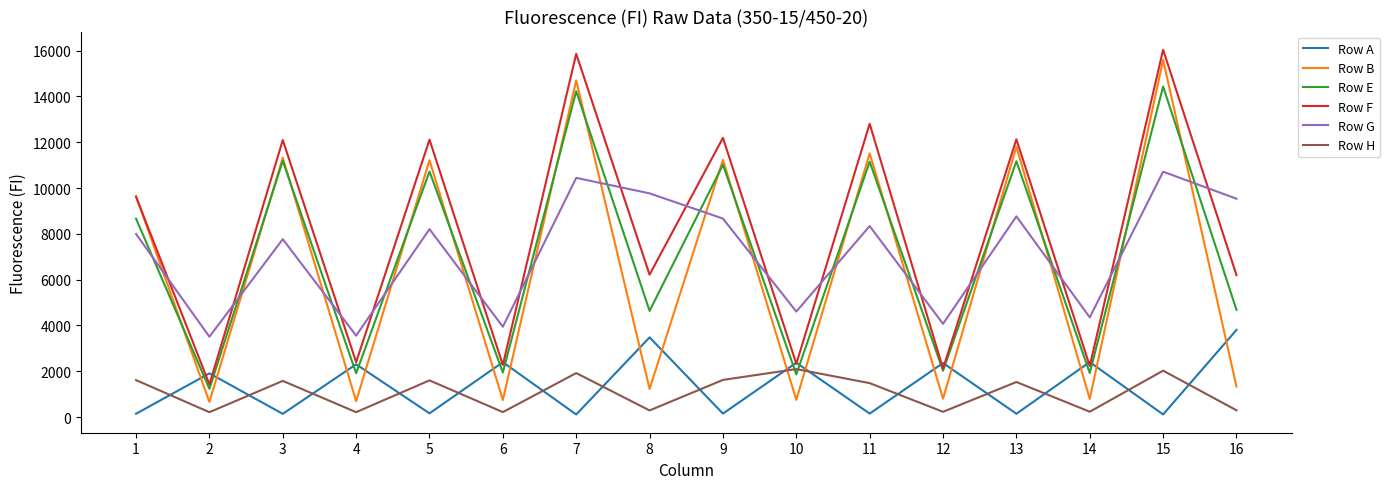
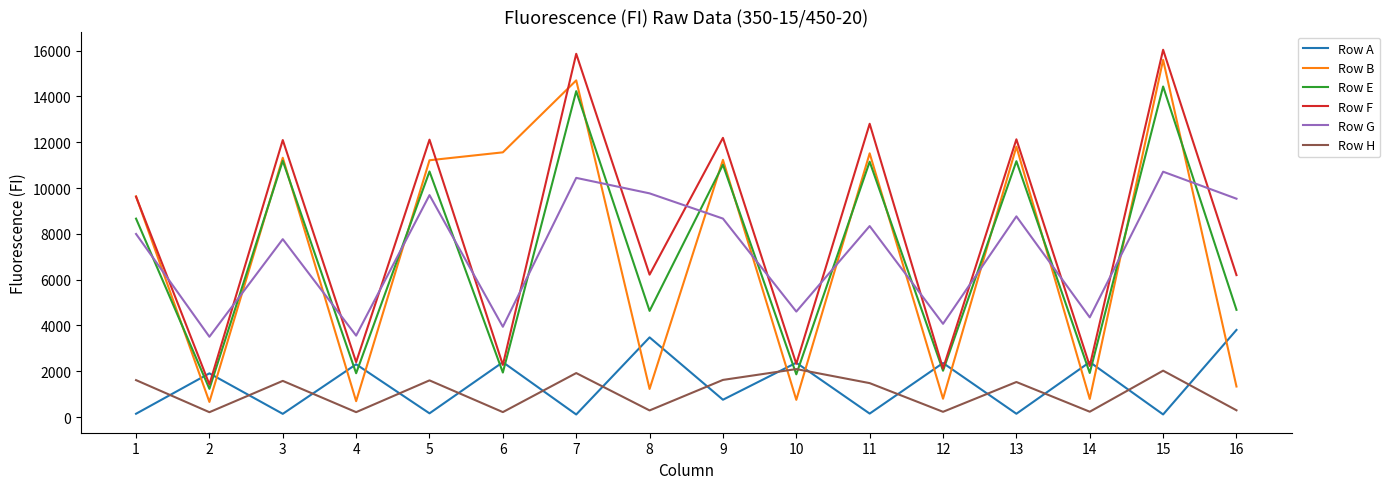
  {
    "Row A": {
      "1": 100,
      "2": 1900,
      "3": 100,
      "5": 200,
      "6": 2400,
      "7": 100,
      "8": 3500,
-     "9": 200,
+     "9": 800,
      "11": 200,
      "12": 2400,
      "13": 100,
      "14": 2400,
      "15": 100,
      "16": 3800
    },
    "Row B": {
      "2": 700,
      "3": 11300,
      "4": 700,
      "5": 11200,
-     "6": 700,
+     "6": 11600,
      "7": 14700,
      "8": 1200,
      "9": 11200,
      "10": 800,
      "11": 11500,
      "12": 800,
      "13": 11800,
      "14": 800,
      "15": 15600,
      "16": 1300
    },
    "Row E": {
      "1": 8700,
      "2": 1200,
      "3": 11200,
      "4": 1900,
      "5": 10700,
      "6": 1900,
      "7": 14200,
      "8": 4600,
      "9": 11000,
      "10": 1900,
      "11": 11100,
      "13": 11200,
      "14": 1900,
      "15": 14400,
      "16": 4700
    },
    "Row F": {
      "2": 1400,
      "3": 12100,
      "5": 12100,
      "6": 2300,
      "7": 15900,
      "8": 6200,
      "9": 12200,
      "11": 12800,
      "13": 12100,
      "14": 2200,
      "15": 16000,
      "16": 6200
    },
    "Row G": {
      "1": 8000,
      "2": 3500,
      "3": 7800,
      "4": 3600,
-     "5": 8200,
+     "5": 9700,
      "6": 3900,
      "7": 10400,
      "8": 9800,
      "9": 8700,
      "10": 4600,
      "11": 8300,
      "12": 4100,
      "13": 8800,
      "14": 4400,
      "15": 10700,
      "16": 9500
    },
    "Row H": {
      "1": 1600,
      "2": 200,
      "3": 1600,
      "4": 200,
      "5": 1600,
      "6": 200,
      "7": 1900,
      "8": 300,
      "9": 1600,
      "10": 2100,
      "11": 1500,
      "12": 200,
      "13": 1500,
      "14": 200,
      "15": 2000,
      "16": 300
    }
  }
